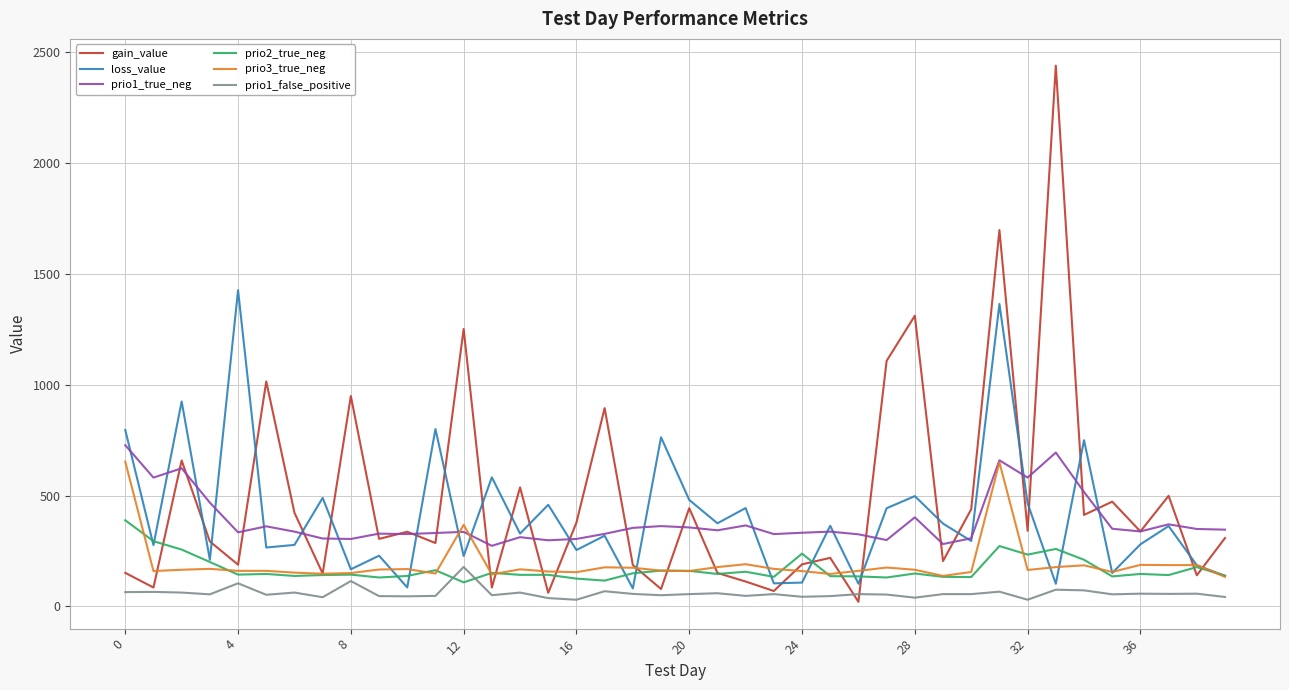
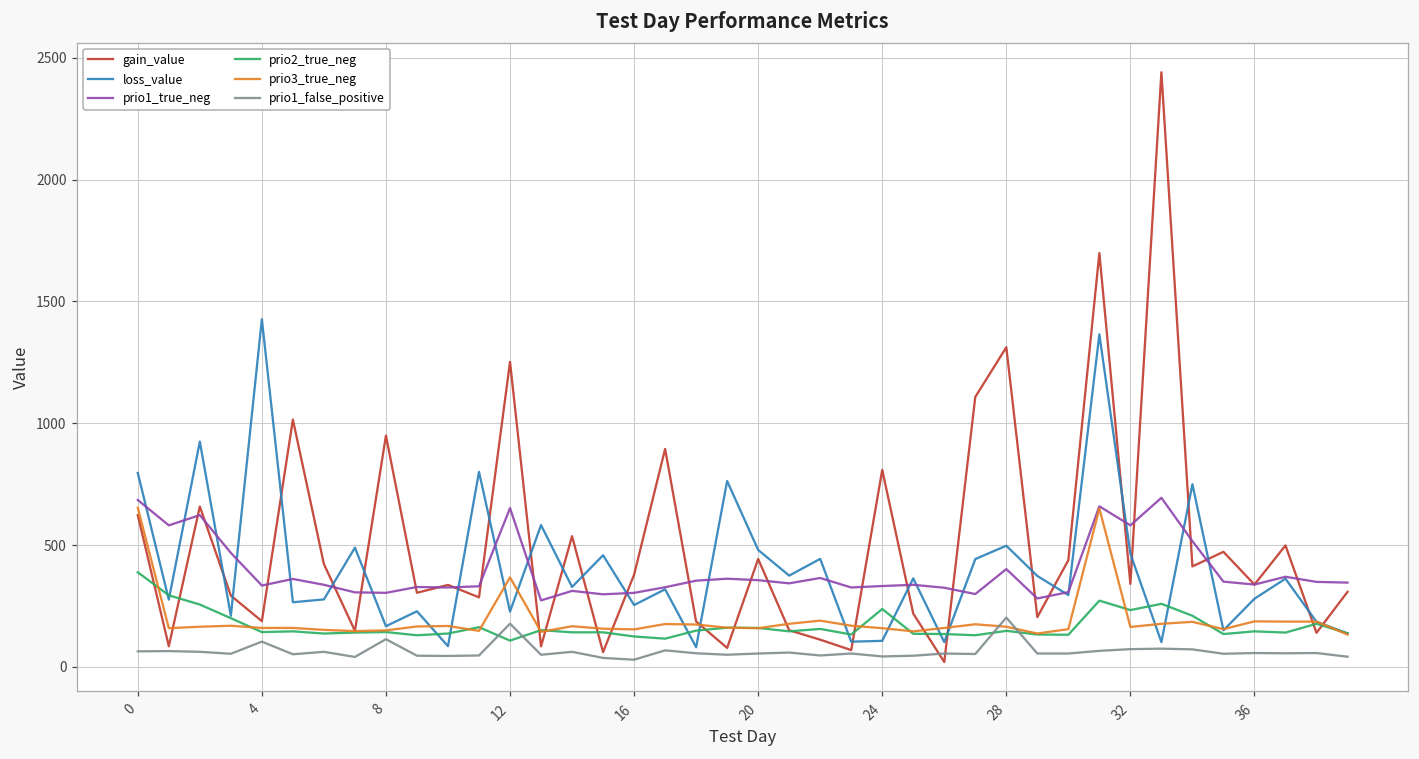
  {
    "gain_value": {
-     "0": 150,
+     "0": 620,
      "4": 190,
      "8": 950,
      "12": 1250,
      "16": 380,
      "20": 440,
-     "24": 190,
+     "24": 810,
      "28": 1310,
      "32": 340
    },
    "loss_value": {
      "0": 800,
      "4": 1430,
      "8": 170,
      "12": 230,
      "16": 250,
      "20": 480,
      "24": 110,
      "28": 500,
      "32": 460,
      "36": 280
    },
    "prio1_true_neg": {
-     "0": 730,
+     "0": 690,
      "4": 330,
      "8": 300,
-     "12": 340,
+     "12": 650,
      "16": 300,
      "20": 360,
      "24": 330,
      "28": 400,
      "32": 580
    },
    "prio2_true_neg": {
      "0": 390,
      "4": 140,
      "12": 110,
      "16": 130,
      "24": 240,
      "28": 150,
      "32": 230,
      "36": 150
    },
    "prio3_true_neg": {
      "0": 650,
      "4": 160,
      "12": 370,
      "16": 150,
      "24": 160,
      "28": 170,
      "32": 160,
      "36": 190
    },
    "prio1_false_positive": {
      "0": 60,
      "4": 100,
      "8": 110,
      "12": 180,
      "16": 30,
      "20": 60,
      "24": 40,
-     "28": 40,
-     "32": 30,
+     "28": 200,
+     "32": 70,
      "36": 60
    }
  }
